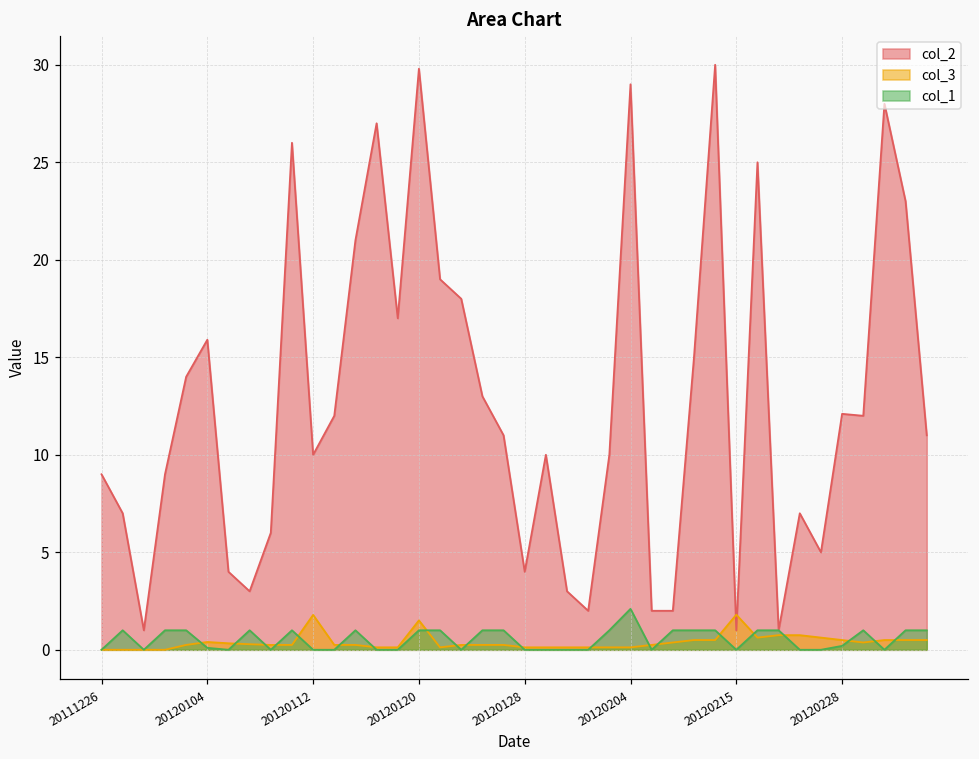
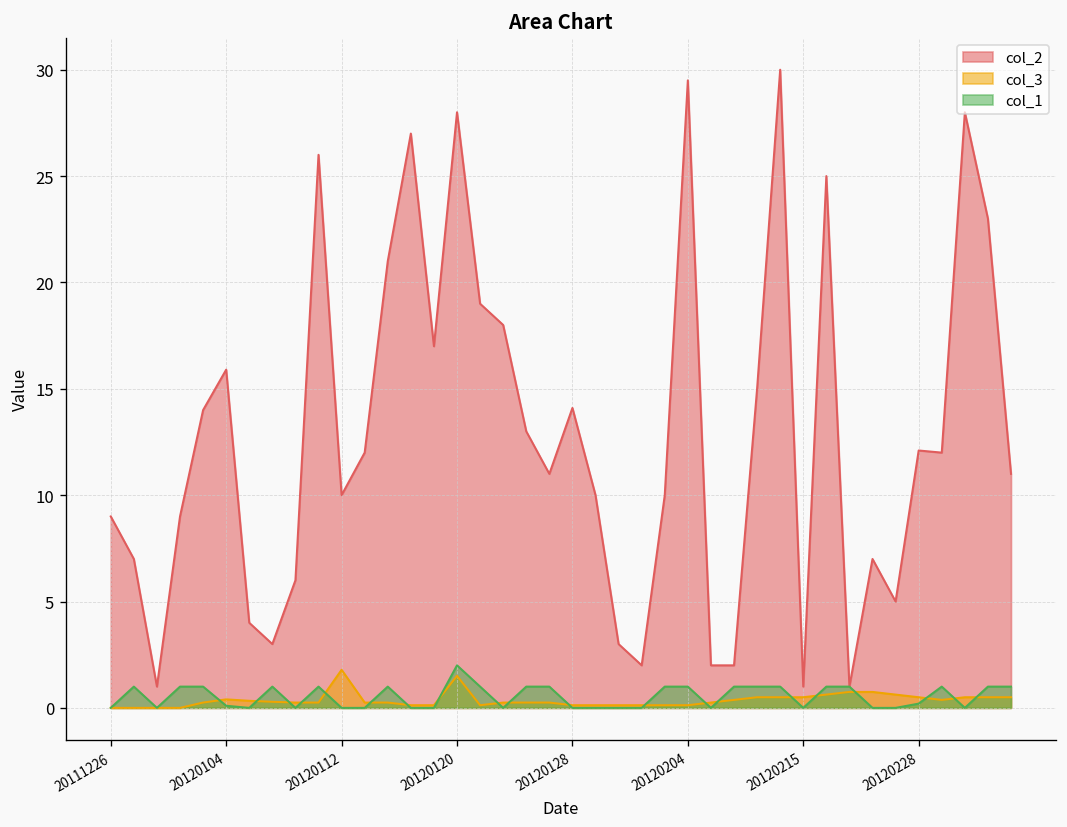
  {
    "col_2": {
      "20111226": 9.0,
      "20120104": 15.9,
      "20120112": 10.0,
-     "20120120": 29.8,
-     "20120128": 4.0,
-     "20120204": 29.0,
+     "20120120": 28.0,
+     "20120128": 14.1,
+     "20120204": 29.5,
      "20120215": 1.0,
      "20120228": 12.1
    },
    "col_3": {
      "20120104": 0.4,
      "20120112": 1.8,
      "20120120": 1.5,
      "20120204": 0.1,
-     "20120215": 1.8,
+     "20120215": 0.5,
      "20120228": 0.5
    },
    "col_1": {
      "20120104": 0.1,
      "20120112": 0.0,
-     "20120120": 1,
-     "20120204": 2.1,
+     "20120120": 2,
+     "20120204": 1.0,
      "20120215": 0.0,
      "20120228": 0.2
    }
  }
